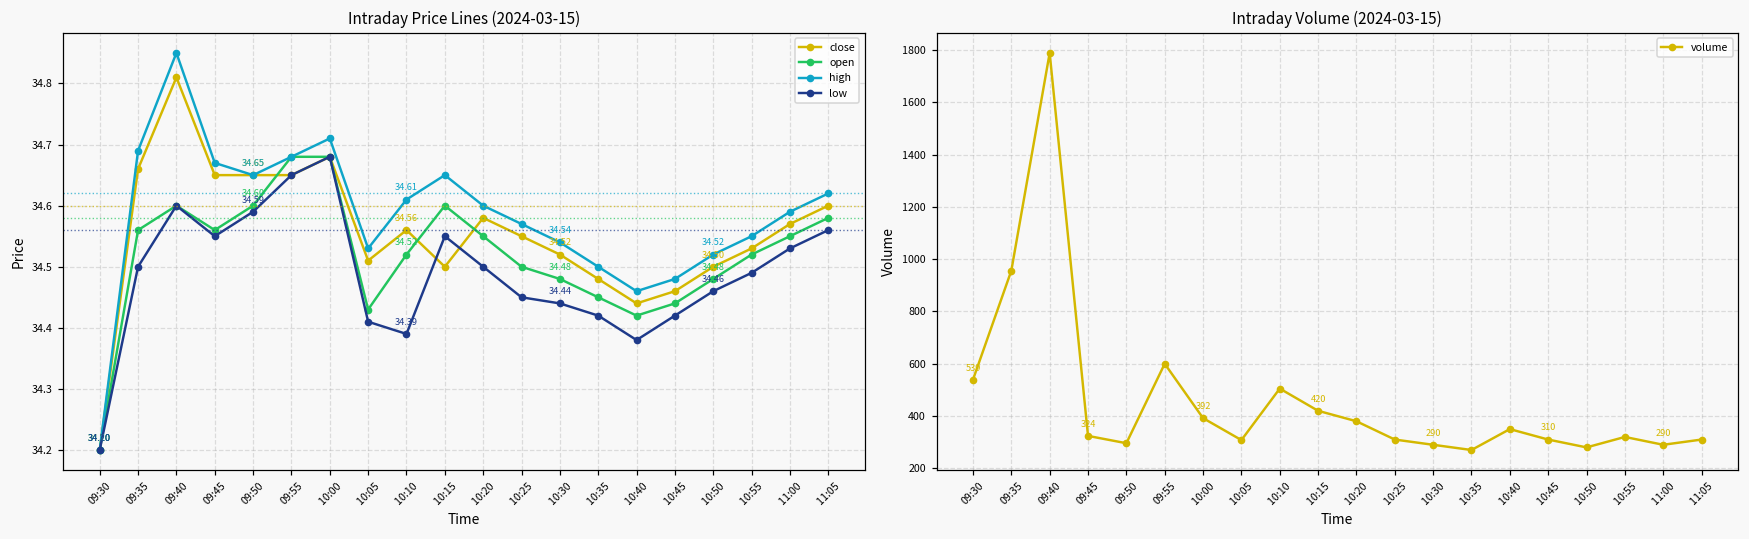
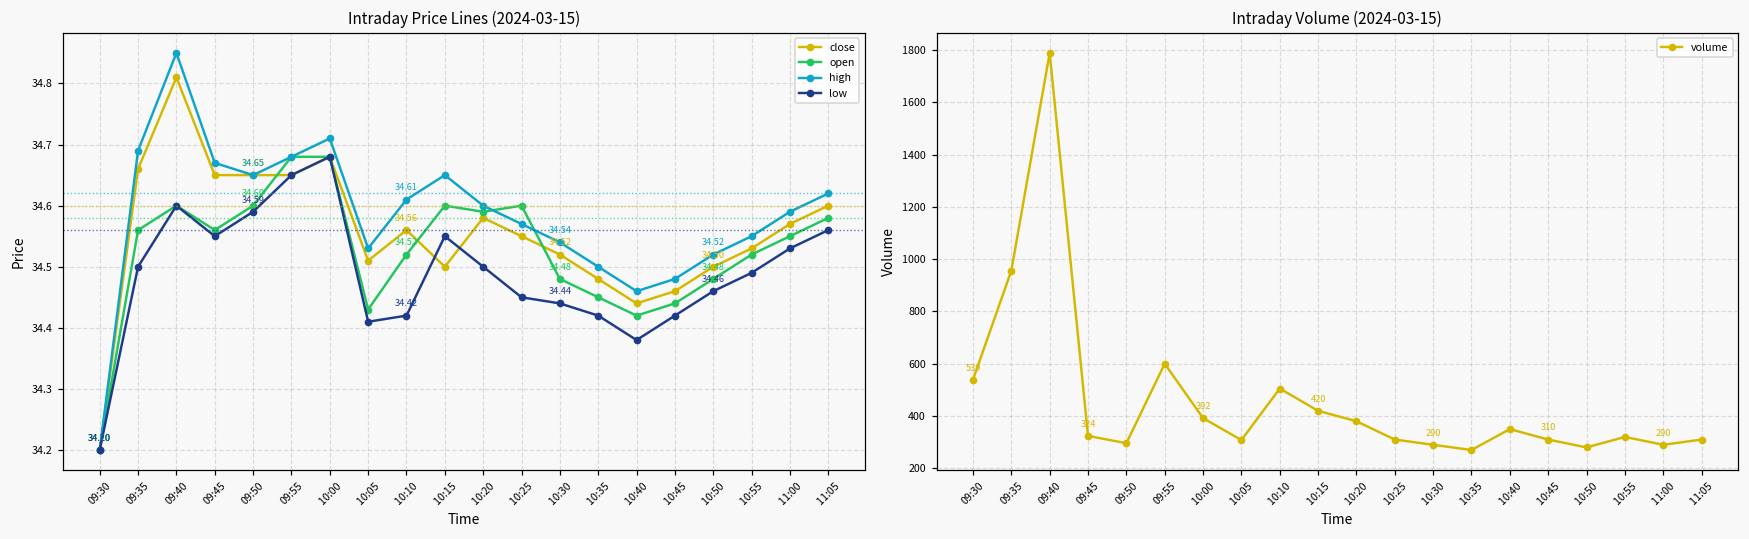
  {
    "Intraday Price Lines (2024-03-15)": {
      "close": {
        "10:10": 34.56
      },
      "open": {
        "09:35": 34.56,
        "09:45": 34.56,
        "10:05": 34.43,
        "10:15": 34.60,
-       "10:20": 34.55,
-       "10:25": 34.5,
+       "10:20": 34.59,
+       "10:25": 34.6,
        "10:35": 34.45,
        "10:40": 34.42,
        "10:45": 34.44,
        "11:00": 34.55,
        "11:05": 34.58
      },
      "high": {
        "10:10": 34.61,
        "10:30": 34.54,
        "10:50": 34.52
      },
      "low": {
-       "10:10": 34.39,
+       "10:10": 34.42,
        "10:30": 34.44
      }
    },
    "Intraday Volume (2024-03-15)": {
      "09:30": 539,
      "09:45": 324,
      "10:00": 392,
      "10:15": 420,
      "10:30": 290,
      "10:45": 310,
      "11:00": 290
    }
  }
